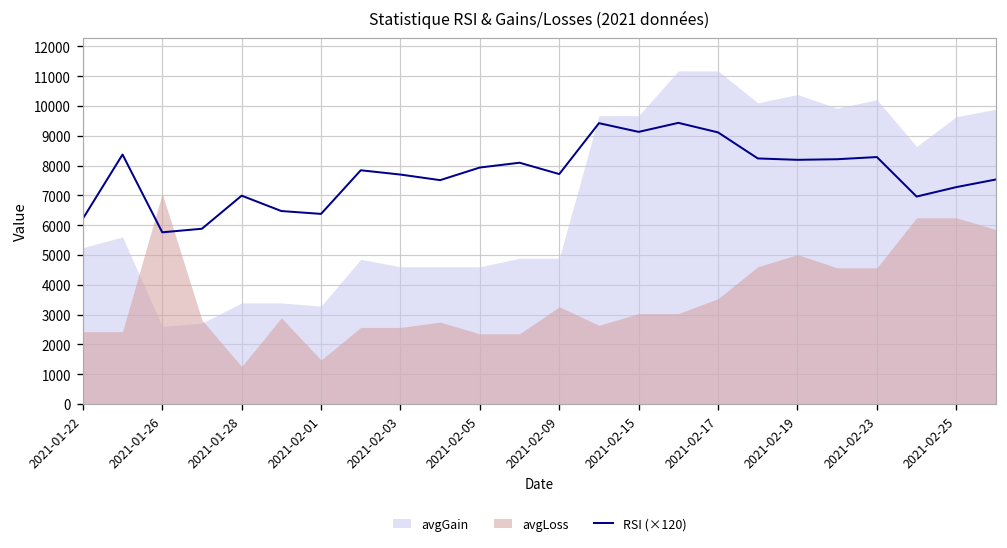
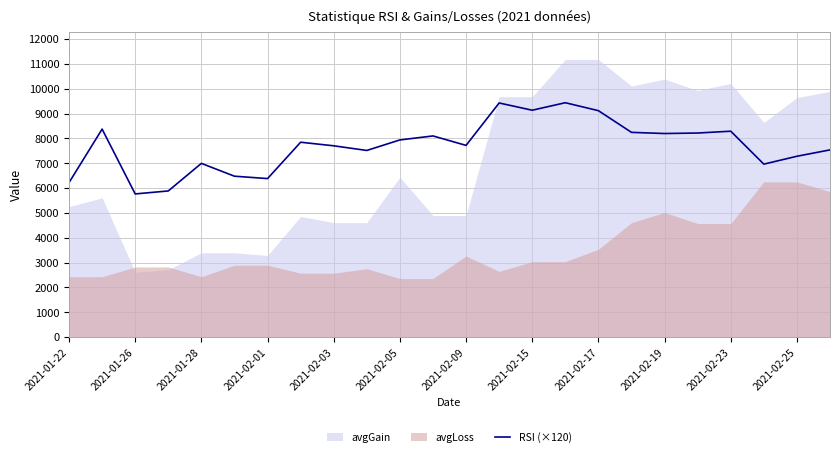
  {
    "RSI (×120)": {
      "2021-01-22": 6200,
      "2021-01-26": 5800,
      "2021-01-28": 7000,
      "2021-02-01": 6400,
      "2021-02-03": 7700,
      "2021-02-05": 7900,
      "2021-02-09": 7700,
      "2021-02-15": 9100,
      "2021-02-17": 9100,
      "2021-02-19": 8200,
      "2021-02-23": 8300,
      "2021-02-25": 7300
    },
    "avgGain": {
      "2021-01-22": 5300,
      "2021-01-26": 2600,
      "2021-01-28": 3400,
      "2021-02-01": 3300,
      "2021-02-03": 4600,
-     "2021-02-05": 4600,
+     "2021-02-05": 6400,
      "2021-02-09": 4900,
      "2021-02-15": 9700,
      "2021-02-17": 11200,
      "2021-02-19": 10400,
      "2021-02-23": 10200,
      "2021-02-25": 9600
    },
    "avgLoss": {
      "2021-01-22": 2400,
-     "2021-01-26": 7100,
-     "2021-01-28": 1300,
-     "2021-02-01": 1500,
+     "2021-01-26": 2800,
+     "2021-01-28": 2400,
+     "2021-02-01": 2900,
      "2021-02-03": 2600,
      "2021-02-05": 2400,
      "2021-02-09": 3300,
      "2021-02-15": 3000,
      "2021-02-17": 3500,
      "2021-02-19": 5000,
      "2021-02-23": 4600,
      "2021-02-25": 6300
    }
  }
